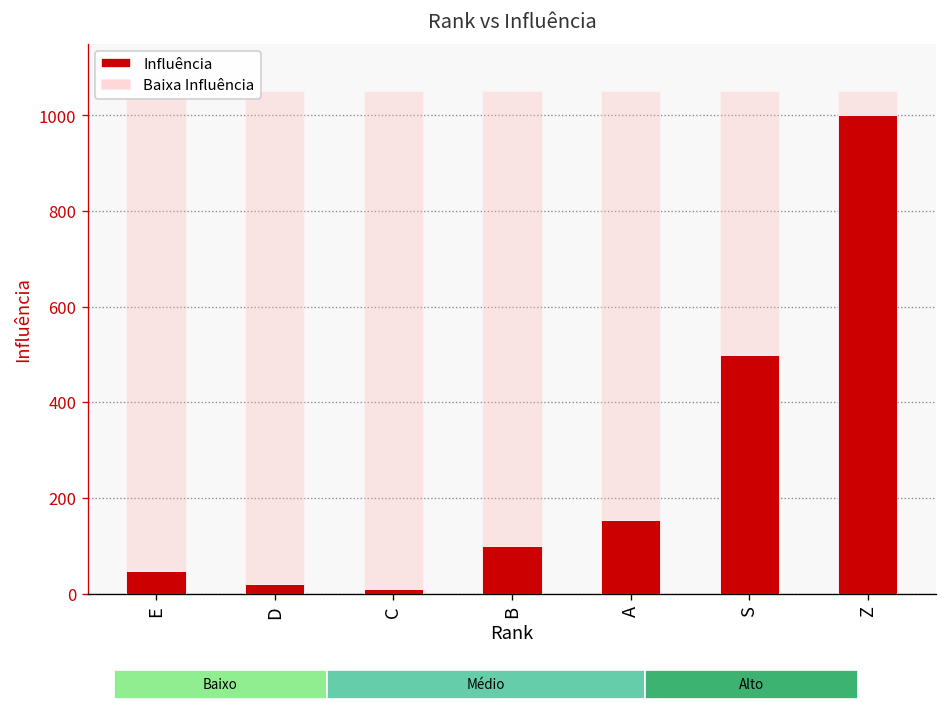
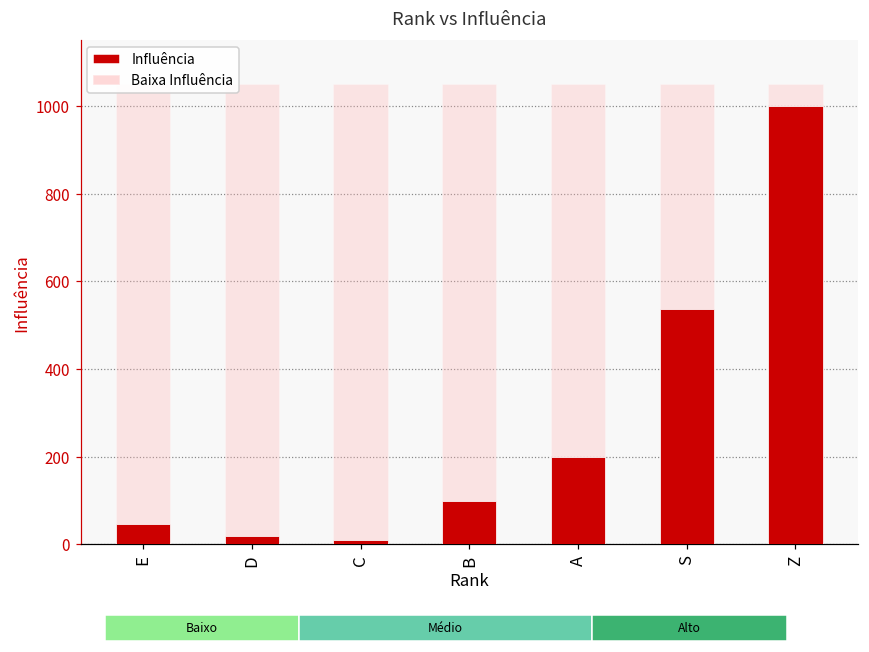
  {
    "Influência": {
-     "A": 150,
-     "S": 500
+     "A": 200,
+     "S": 540
    }
  }
